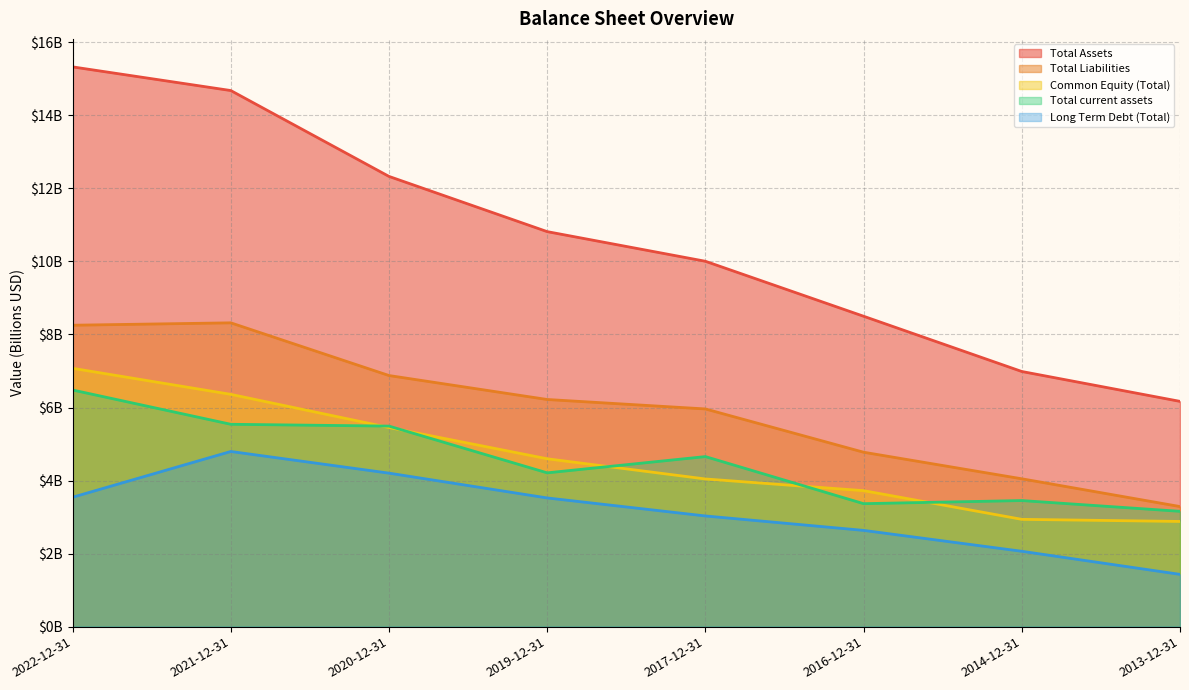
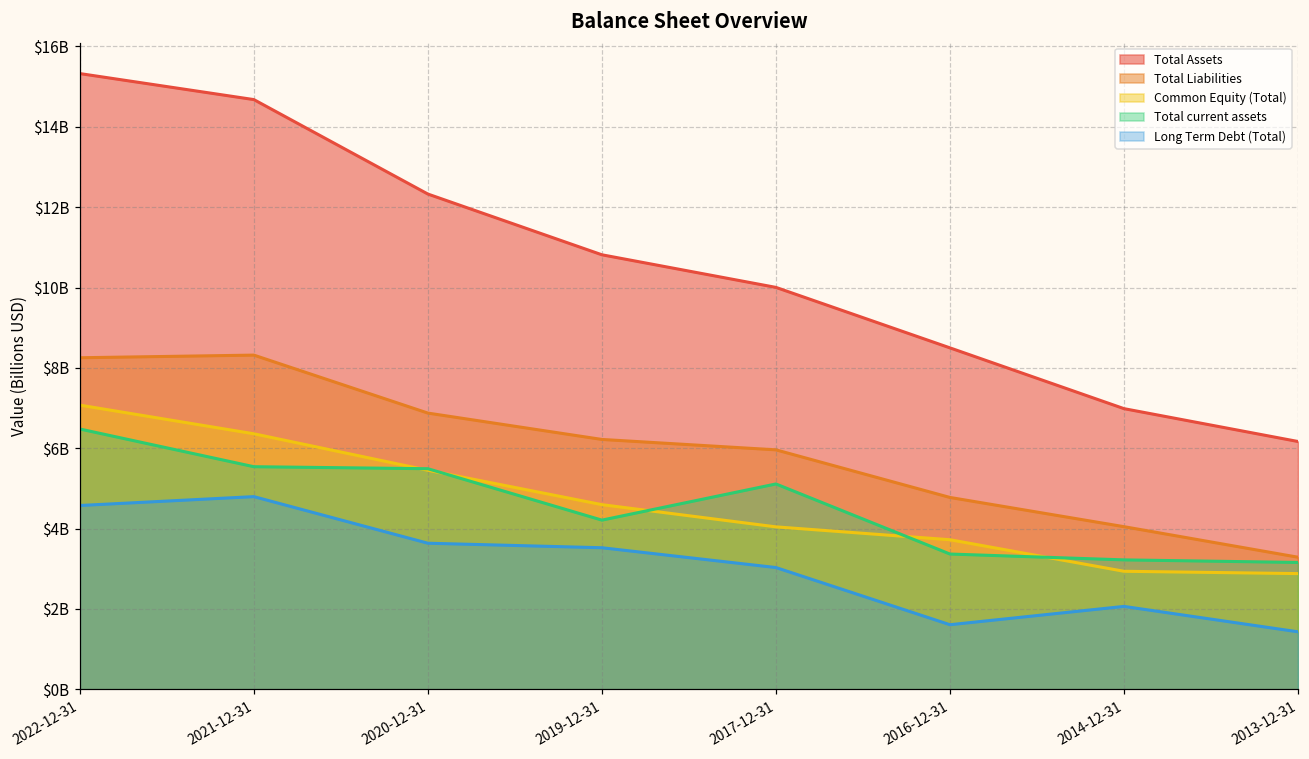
  {
    "Total current assets": {
      "2022-12-31": "$6500000000",
      "2021-12-31": "$5500000000",
      "2019-12-31": "$4200000000",
-     "2017-12-31": "$4700000000",
+     "2017-12-31": "$5100000000",
      "2016-12-31": "$3400000000",
-     "2014-12-31": "$3500000000",
+     "2014-12-31": "$3200000000",
      "2013-12-31": "$3200000000"
    },
    "Long Term Debt (Total)": {
-     "2022-12-31": "$3500000000",
+     "2022-12-31": "$4600000000",
      "2021-12-31": "$4800000000",
-     "2020-12-31": "$4200000000",
+     "2020-12-31": "$3600000000",
      "2019-12-31": "$3500000000",
      "2017-12-31": "$3000000000",
-     "2016-12-31": "$2600000000",
+     "2016-12-31": "$1600000000",
      "2014-12-31": "$2100000000",
      "2013-12-31": "$1400000000"
    }
  }
